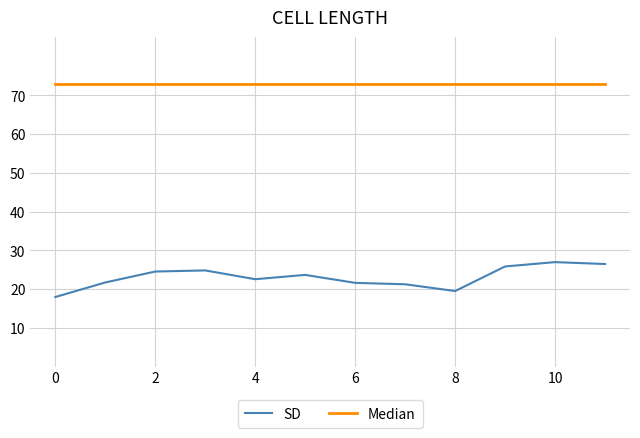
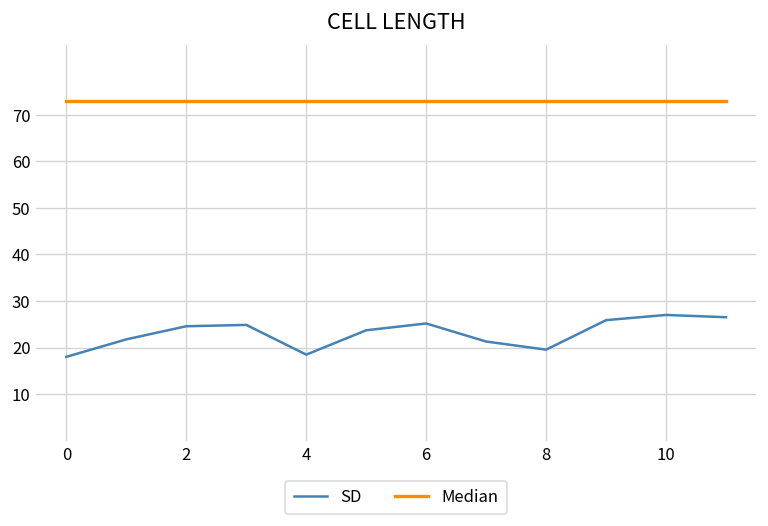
  {
    "SD": {
      "0": 18,
      "2": 25,
-     "4": 23,
-     "6": 22,
+     "4": 18,
+     "6": 25,
      "8": 20,
      "10": 27
    },
    "Median": {
      "0": 73,
      "2": 73,
      "4": 73,
      "6": 73,
      "8": 73,
      "10": 73
    }
  }
